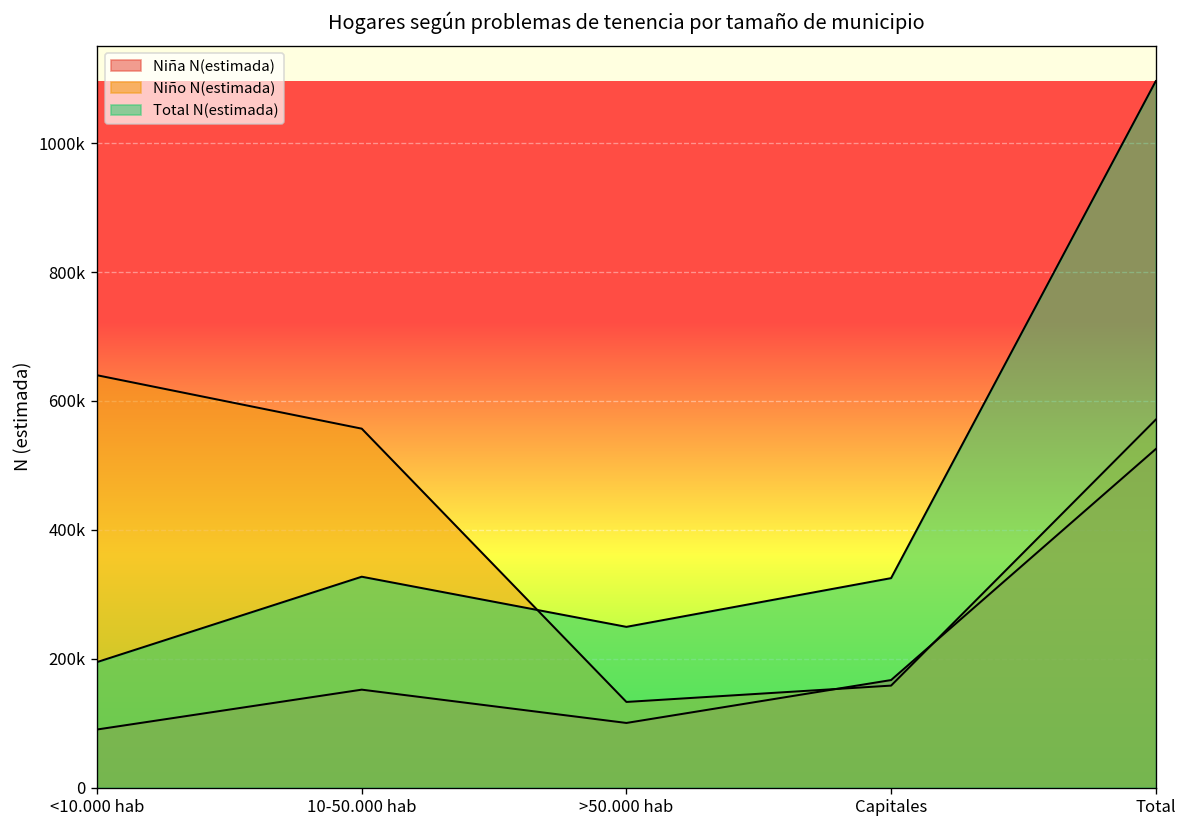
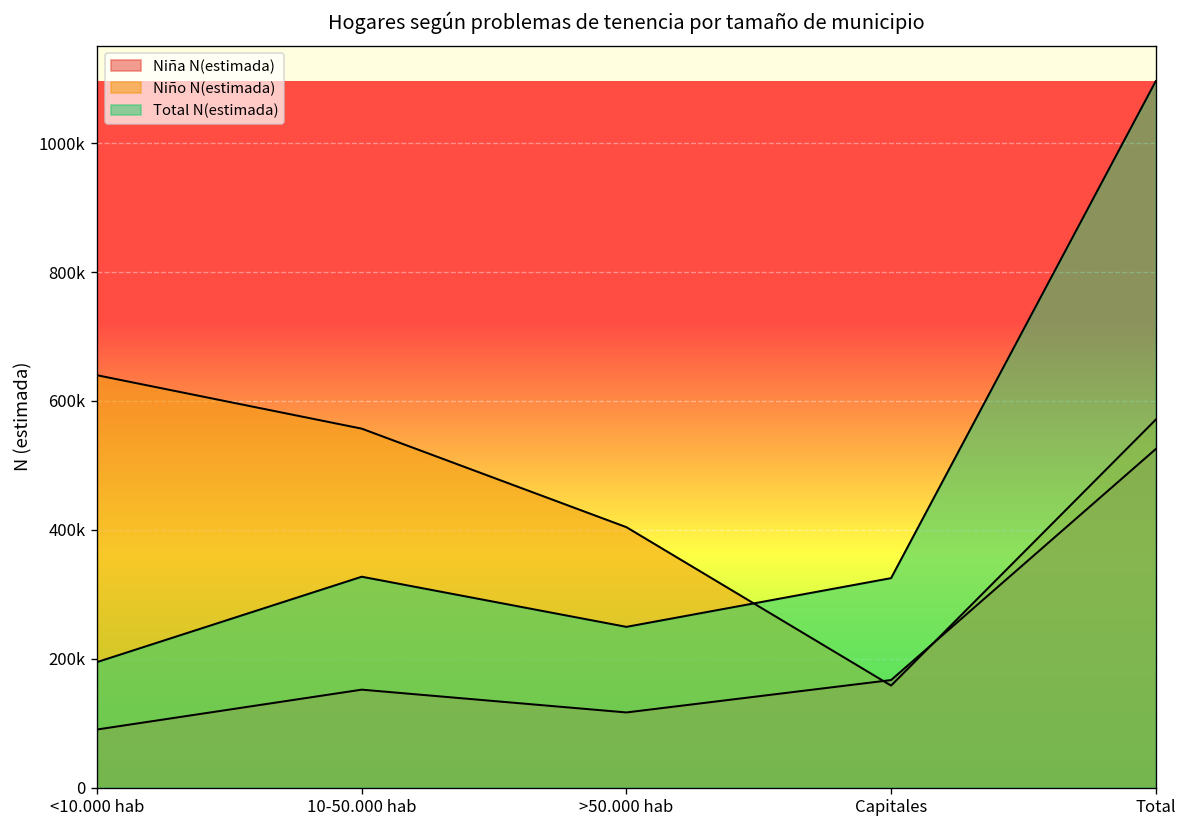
  {
    "Niña N(estimada)": {
      "<10.000 hab": 90000,
      "10-50.000 hab": 150000,
-     ">50.000 hab": 100000,
+     ">50.000 hab": 120000,
      "Capitales": 170000,
      "Total": 530000
    },
    "Niño N(estimada)": {
      "<10.000 hab": 640000,
      "10-50.000 hab": 560000,
-     ">50.000 hab": 130000,
+     ">50.000 hab": 400000,
      "Capitales": 160000,
      "Total": 570000
    },
    "Total N(estimada)": {
      "<10.000 hab": 190000,
      "10-50.000 hab": 330000,
      ">50.000 hab": 250000,
      "Capitales": 330000,
      "Total": 1100000
    }
  }
